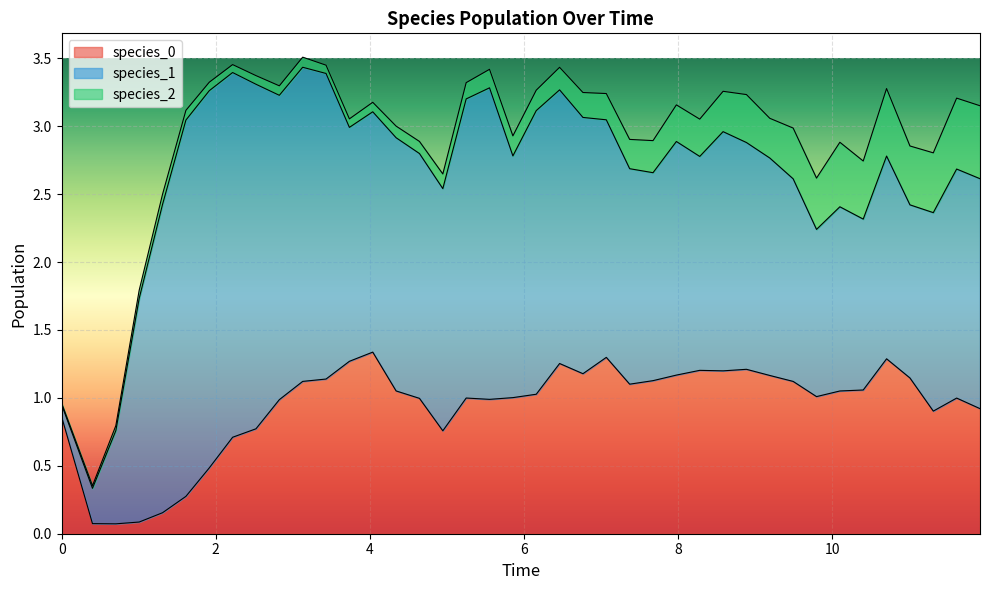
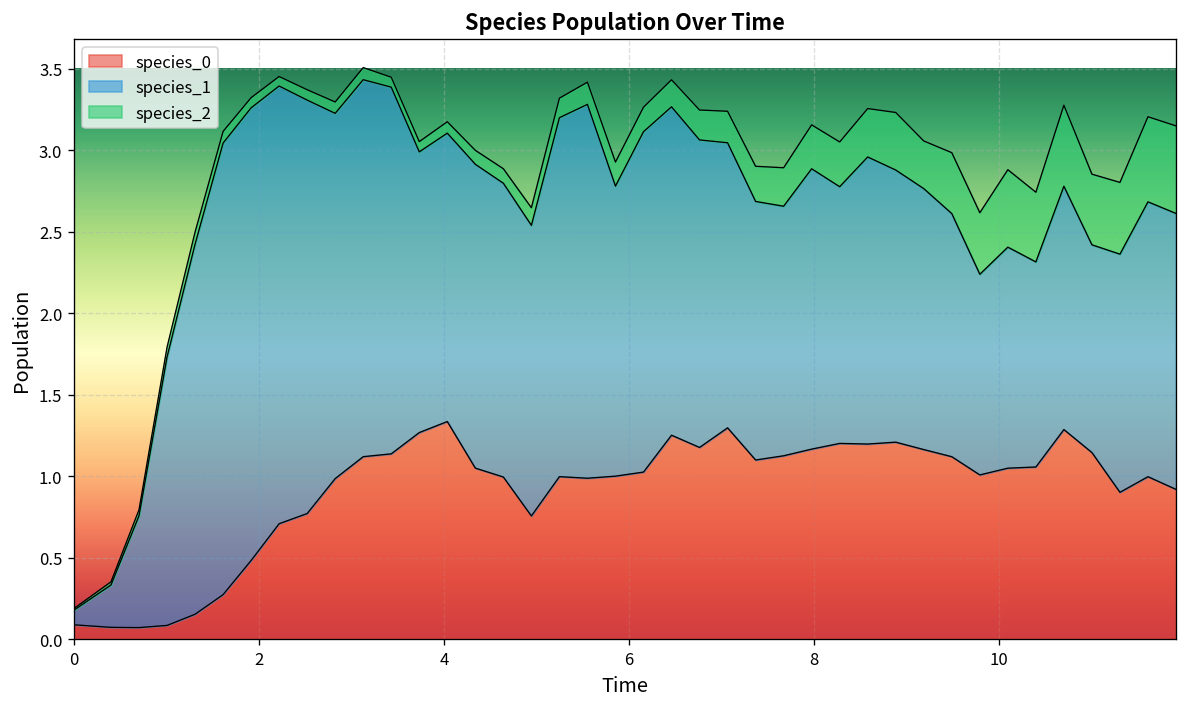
  {
    "species_0": {
-     "0": 0.86
+     "0": 0.09
    }
  }
